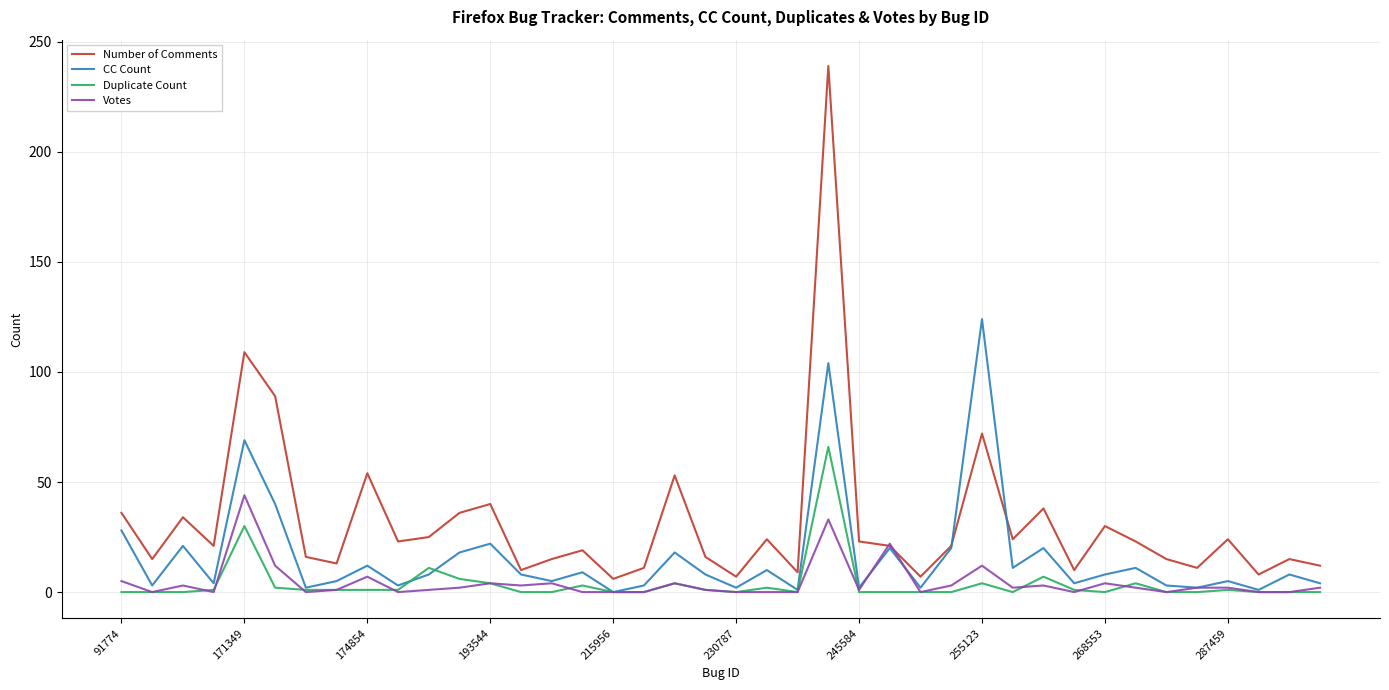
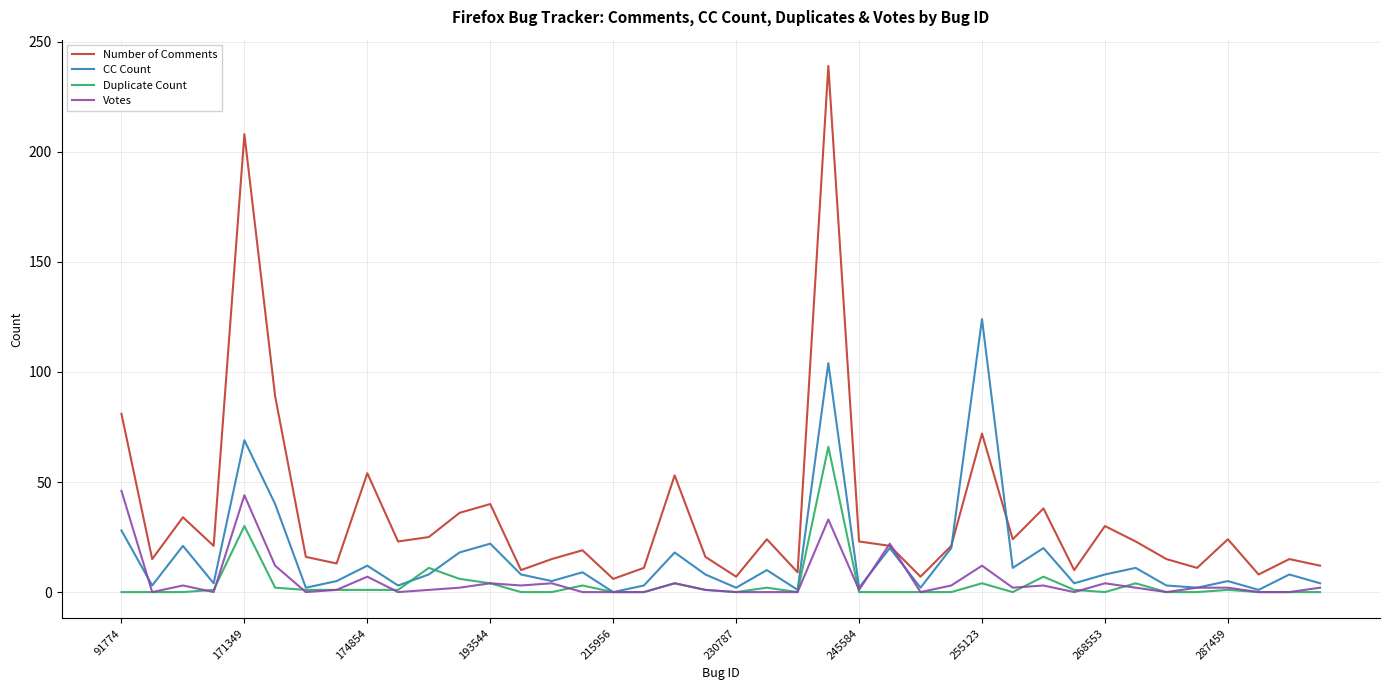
  {
    "Number of Comments": {
-     "91774": 36,
-     "171349": 109,
+     "91774": 81,
+     "171349": 208,
      "174854": 54,
      "193544": 40,
      "215956": 6,
      "230787": 7,
      "245584": 23,
      "255123": 72,
      "268553": 30,
      "287459": 24
    },
    "CC Count": {
      "91774": 28,
      "171349": 69,
      "174854": 12,
      "193544": 22,
      "230787": 2,
      "255123": 124,
      "268553": 8,
      "287459": 5
    },
    "Duplicate Count": {
      "91774": 0,
      "171349": 30,
      "174854": 1,
      "255123": 4,
      "268553": 0
    },
    "Votes": {
-     "91774": 5,
+     "91774": 46,
      "171349": 44,
      "174854": 7,
      "255123": 12,
      "268553": 4
    }
  }
